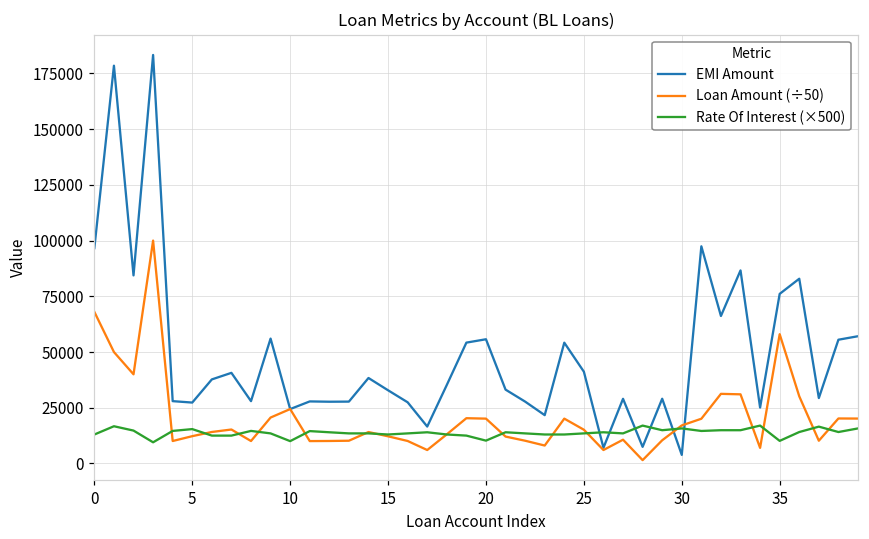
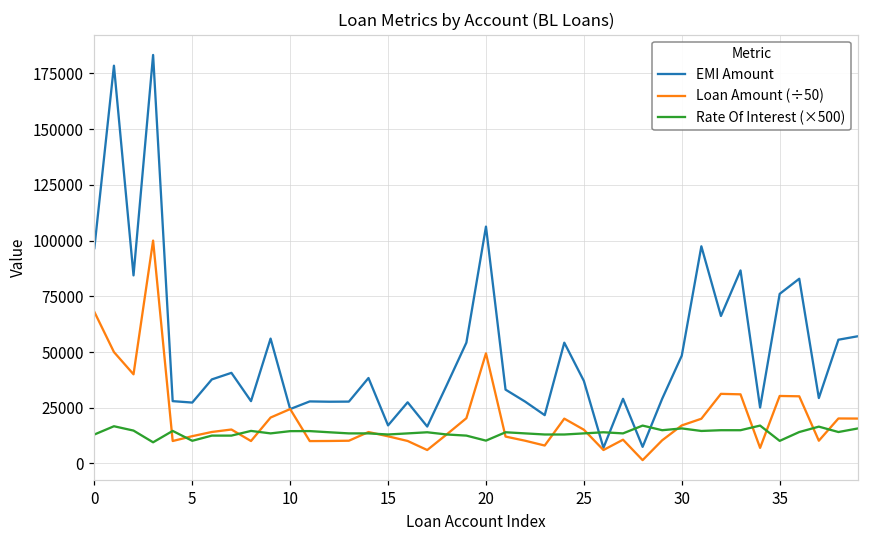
  {
    "EMI Amount": {
      "0": 97000,
      "5": 27000,
-     "15": 33000,
-     "20": 56000,
-     "25": 41000,
-     "30": 4000,
+     "15": 17000,
+     "20": 106000,
+     "25": 37000,
+     "30": 48000,
      "35": 76000
    },
    "Loan Amount (÷50)": {
      "0": 68000,
      "5": 12000,
-     "20": 20000,
+     "20": 49000,
      "25": 15000,
      "30": 17000,
-     "35": 58000
+     "35": 30000
    },
    "Rate Of Interest (×500)": {
      "0": 13000,
-     "5": 15000,
-     "10": 10000,
+     "5": 10000,
+     "10": 15000,
      "20": 10000,
      "25": 14000,
      "30": 16000,
      "35": 10000
    }
  }
